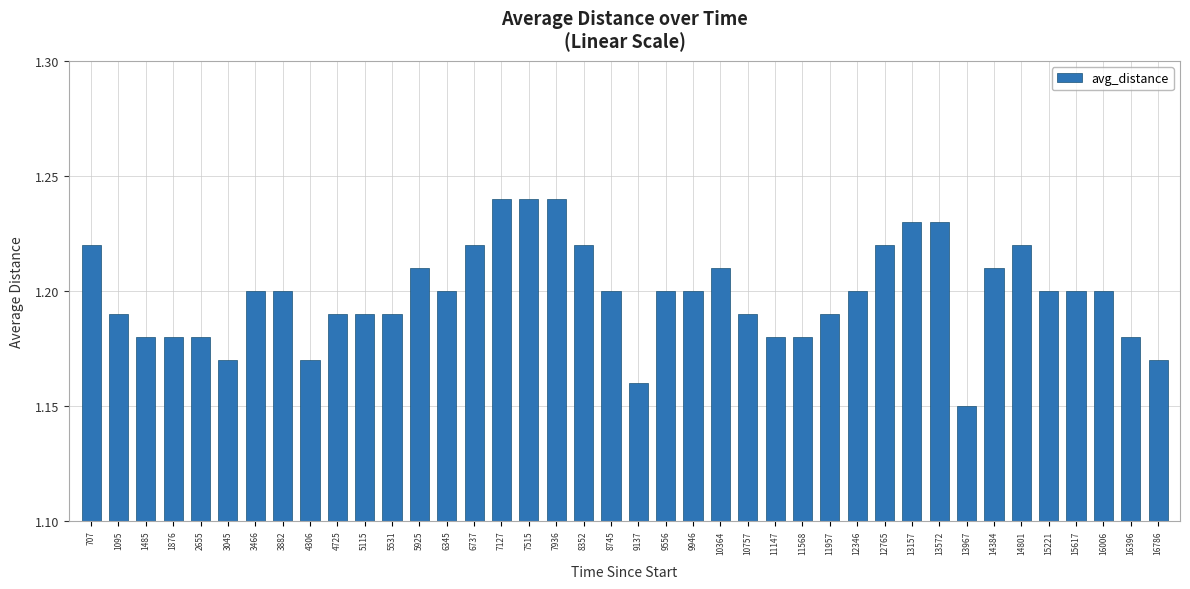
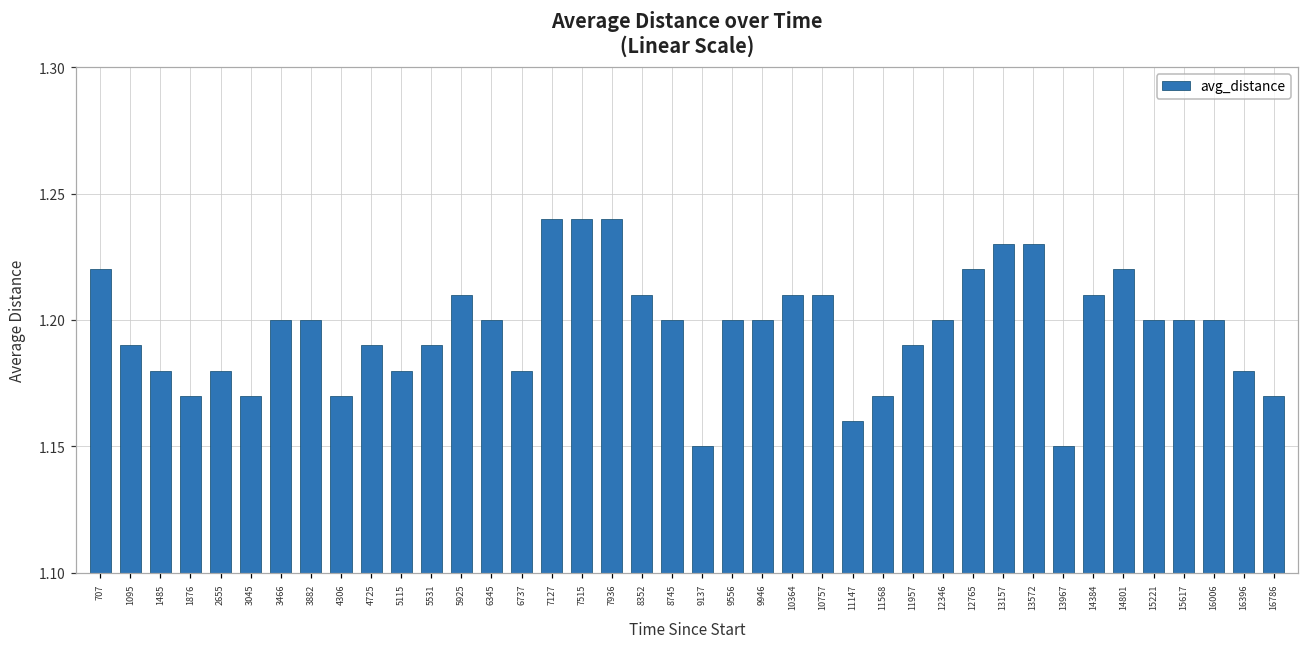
  {
    "707": 1.22,
    "1095": 1.19,
    "1485": 1.18,
-   "1876": 1.18,
+   "1876": 1.17,
    "2655": 1.18,
    "3045": 1.17,
    "3466": 1.20,
    "3882": 1.20,
    "4306": 1.17,
    "4725": 1.19,
-   "5115": 1.19,
+   "5115": 1.18,
    "5531": 1.19,
    "5925": 1.21,
    "6345": 1.20,
-   "6737": 1.22,
+   "6737": 1.18,
    "7127": 1.24,
    "7515": 1.24,
    "7936": 1.24,
-   "8352": 1.22,
+   "8352": 1.21,
    "8745": 1.20,
-   "9137": 1.16,
+   "9137": 1.15,
    "9556": 1.20,
    "9946": 1.20,
    "10364": 1.21,
-   "10757": 1.19,
-   "11147": 1.18,
-   "11568": 1.18,
+   "10757": 1.21,
+   "11147": 1.16,
+   "11568": 1.17,
    "11957": 1.19,
    "12346": 1.20,
    "12765": 1.22,
    "13157": 1.23,
    "13572": 1.23,
    "13967": 1.15,
    "14384": 1.21,
    "14801": 1.22,
    "15221": 1.20,
    "15617": 1.20,
    "16006": 1.20,
    "16396": 1.18,
    "16786": 1.17
  }
